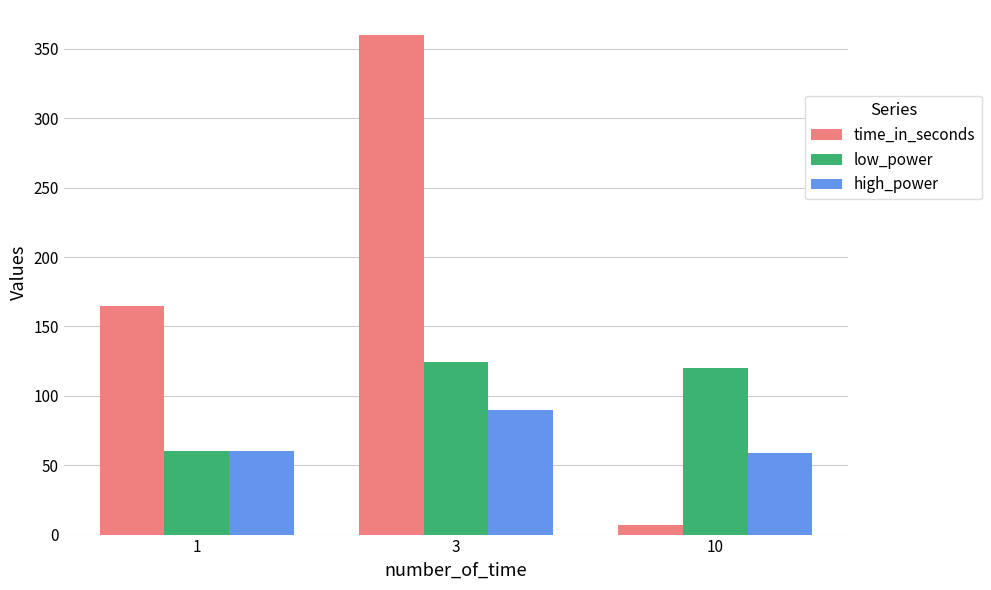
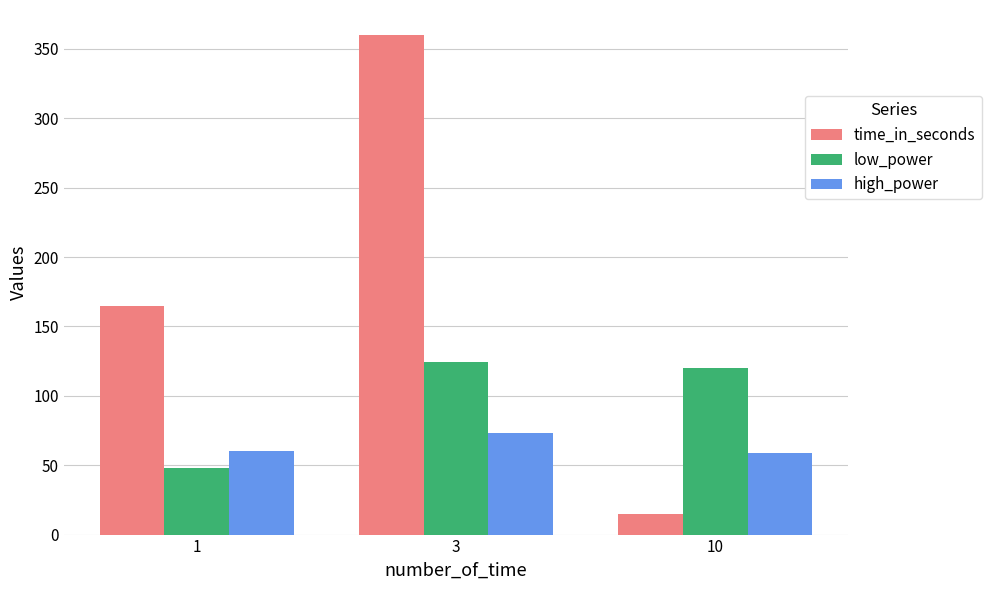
  {
    "time_in_seconds": {
      "1": 165,
      "3": 360,
-     "10": 7
+     "10": 15
    },
    "low_power": {
-     "1": 60,
+     "1": 48,
      "3": 124,
      "10": 120
    },
    "high_power": {
      "1": 60,
-     "3": 90,
+     "3": 73,
      "10": 59
    }
  }
